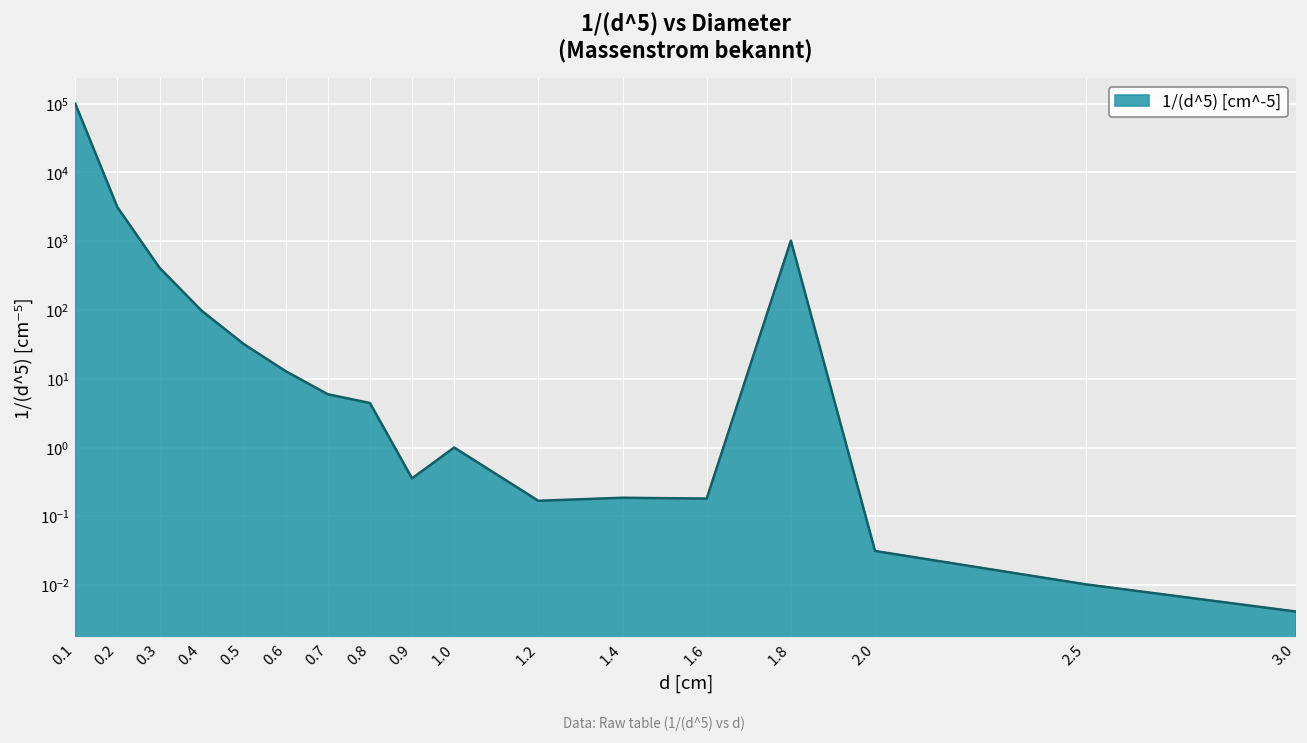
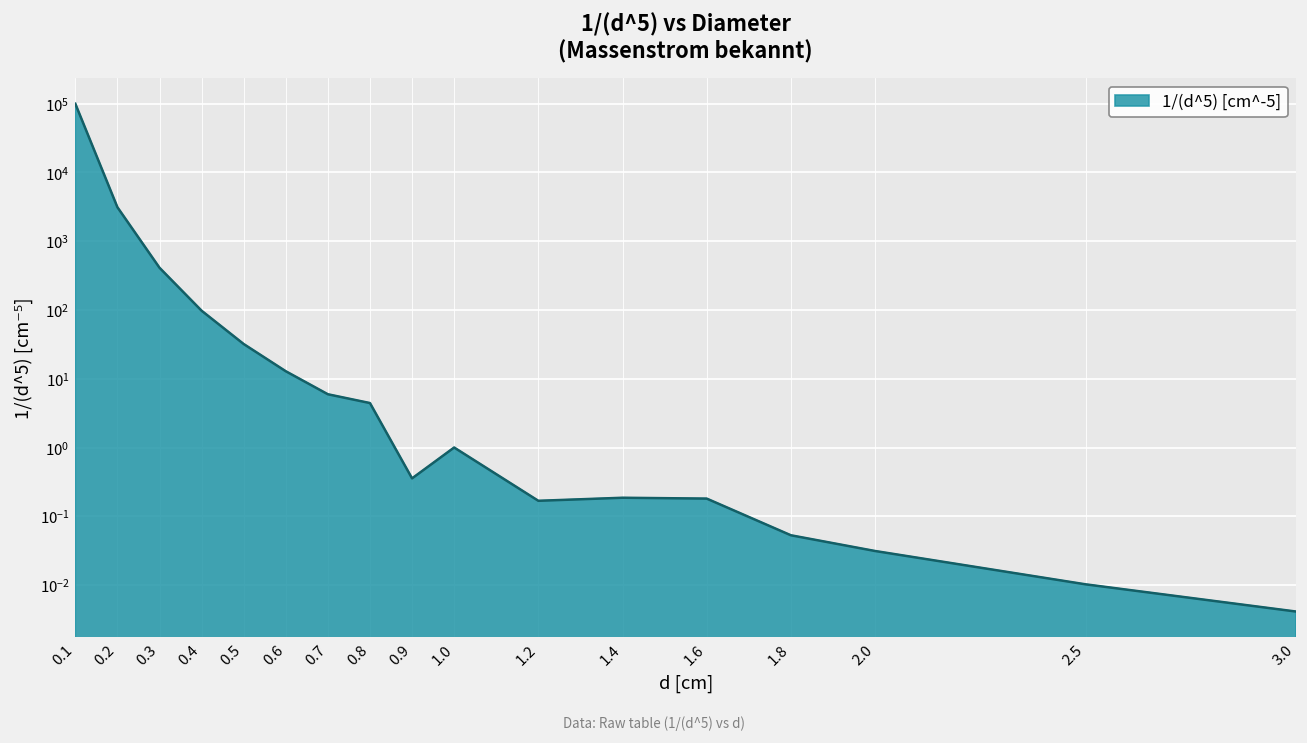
  {
    "0.1": 100000,
    "0.2": 3000,
    "0.3": 400,
    "0.4": 100,
    "0.5": 30,
    "0.6": 13,
    "0.7": 6,
    "0.8": 4,
    "0.9": 0.4,
    "1.0": 1.0,
    "1.2": 0.17,
    "1.4": 0.19,
    "1.6": 0.18,
-   "1.8": 1000,
+   "1.8": 0.05,
    "2.0": 0.03,
    "2.5": 0.01,
    "3.0": 0.004
  }
